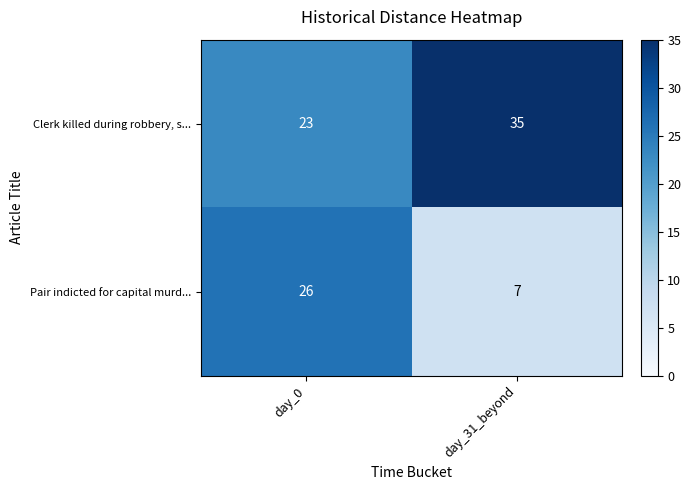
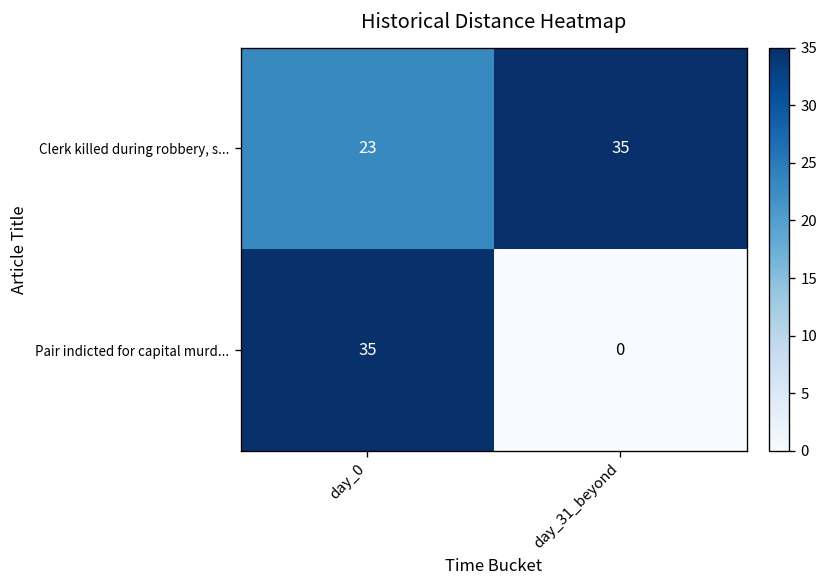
  {
    "Clerk killed during robbery, s...": {
      "day_0": 23,
      "day_31_beyond": 35
    },
    "Pair indicted for capital murd...": {
-     "day_0": 26,
-     "day_31_beyond": 7
+     "day_0": 35,
+     "day_31_beyond": 0
    }
  }
